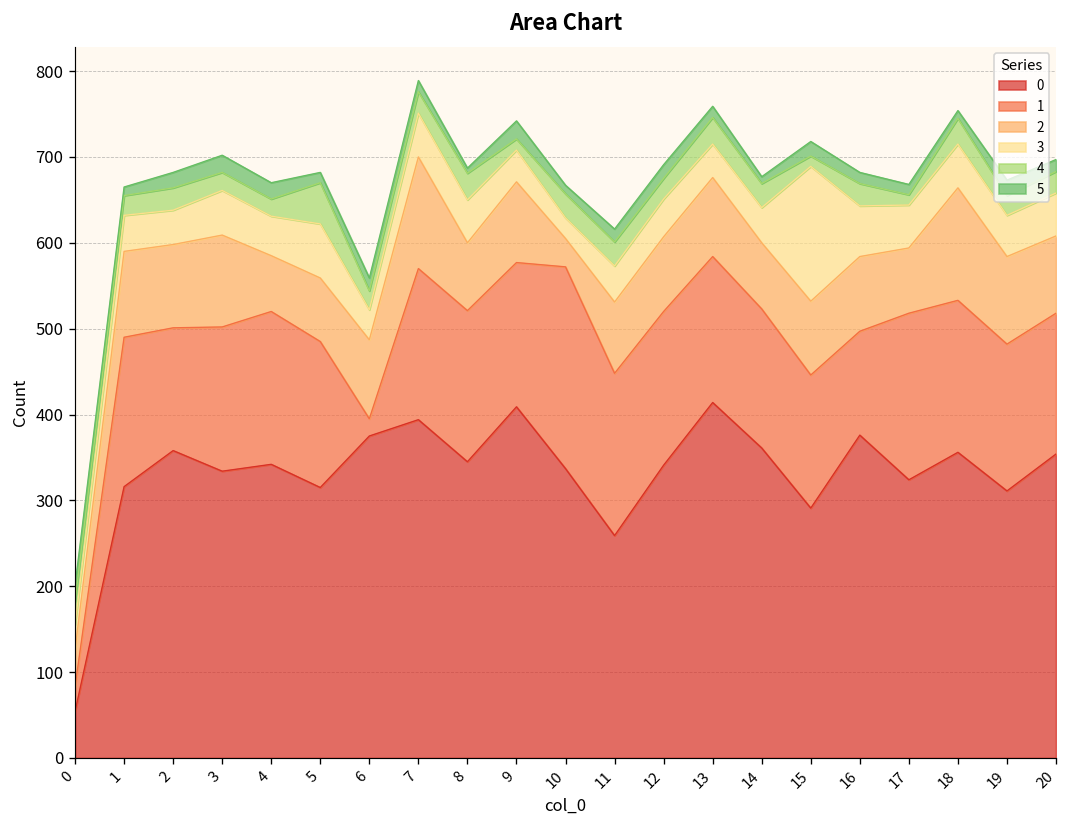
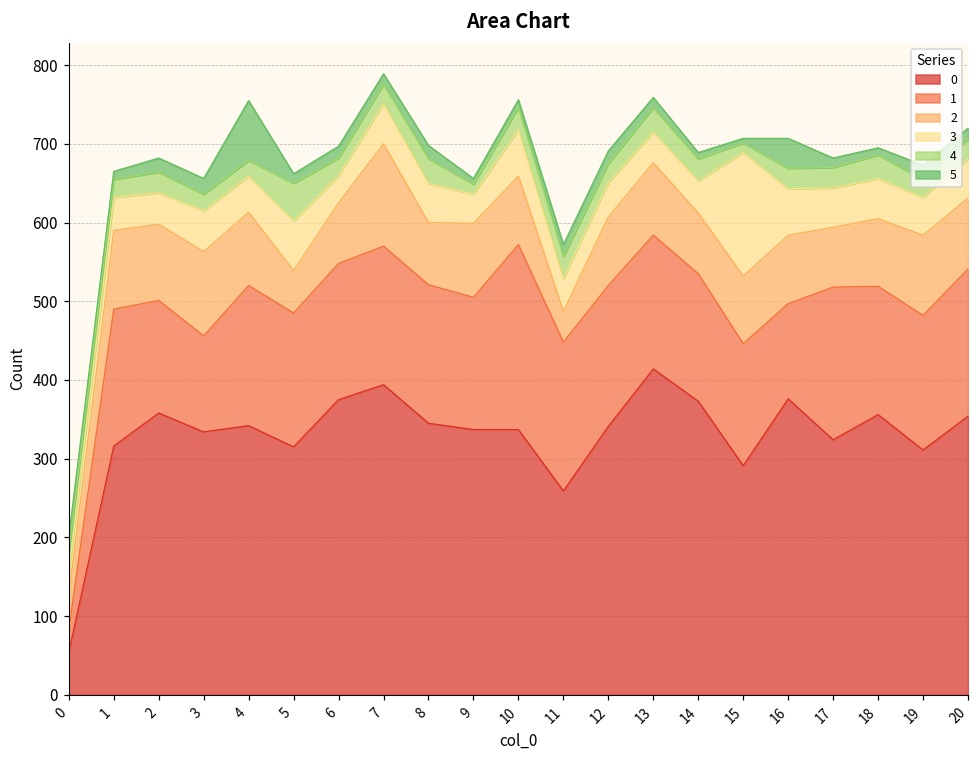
  {
    "0": {
      "0": 50,
      "1": 320,
      "2": 360,
      "3": 330,
      "4": 340,
      "5": 320,
      "6": 380,
      "7": 390,
      "8": 350,
-     "9": 410,
+     "9": 340,
      "10": 340,
      "11": 260,
      "12": 340,
      "13": 410,
-     "14": 360,
+     "14": 370,
      "15": 290,
      "16": 380,
      "17": 320,
      "18": 360,
      "19": 310,
      "20": 350
    },
    "1": {
      "0": 30,
      "1": 170,
      "2": 140,
-     "3": 170,
+     "3": 120,
      "4": 180,
      "5": 170,
-     "6": 20,
+     "6": 170,
      "7": 180,
      "8": 180,
      "9": 170,
      "10": 240,
      "11": 190,
      "12": 180,
      "13": 170,
      "14": 160,
      "15": 160,
      "16": 120,
      "17": 190,
-     "18": 180,
+     "18": 160,
      "19": 170,
-     "20": 160
+     "20": 190
    },
    "2": {
      "0": 40,
      "1": 100,
      "2": 100,
      "3": 110,
-     "4": 70,
-     "5": 70,
-     "6": 90,
+     "4": 90,
+     "5": 50,
+     "6": 80,
      "7": 130,
      "8": 80,
      "9": 90,
-     "10": 30,
-     "11": 80,
+     "10": 90,
+     "11": 40,
      "12": 90,
      "13": 90,
      "14": 80,
      "15": 90,
      "16": 90,
      "17": 80,
-     "18": 130,
+     "18": 90,
      "19": 100,
      "20": 90
    },
    "3": {
      "0": 30,
      "1": 40,
      "2": 40,
      "3": 50,
      "4": 50,
      "5": 60,
      "6": 40,
      "7": 50,
      "8": 50,
      "9": 40,
-     "10": 20,
+     "10": 60,
      "11": 40,
      "12": 40,
      "13": 40,
      "14": 40,
      "15": 160,
      "16": 60,
      "17": 50,
      "18": 50,
      "19": 50,
      "20": 50
    },
    "4": {
      "0": 30,
      "1": 20,
      "2": 30,
      "3": 20,
      "4": 20,
      "5": 50,
      "6": 20,
      "7": 30,
      "8": 30,
      "9": 10,
      "10": 30,
      "11": 30,
      "12": 20,
      "13": 30,
      "14": 30,
      "15": 10,
      "16": 30,
-     "17": 10,
+     "17": 30,
      "18": 30,
      "19": 20,
      "20": 30
    },
    "5": {
      "0": 20,
      "1": 10,
      "2": 20,
      "3": 20,
-     "4": 20,
+     "4": 80,
      "5": 10,
      "6": 20,
      "7": 10,
-     "8": 10,
-     "9": 20,
+     "8": 20,
+     "9": 10,
      "10": 10,
      "11": 20,
      "12": 20,
      "13": 10,
      "14": 10,
-     "15": 20,
-     "16": 10,
+     "15": 10,
+     "16": 40,
      "17": 10,
      "18": 10,
      "20": 10
    }
  }
